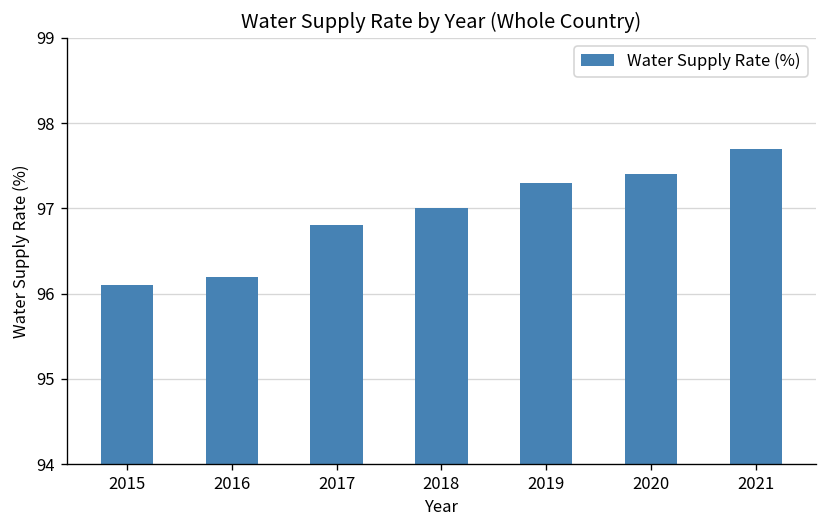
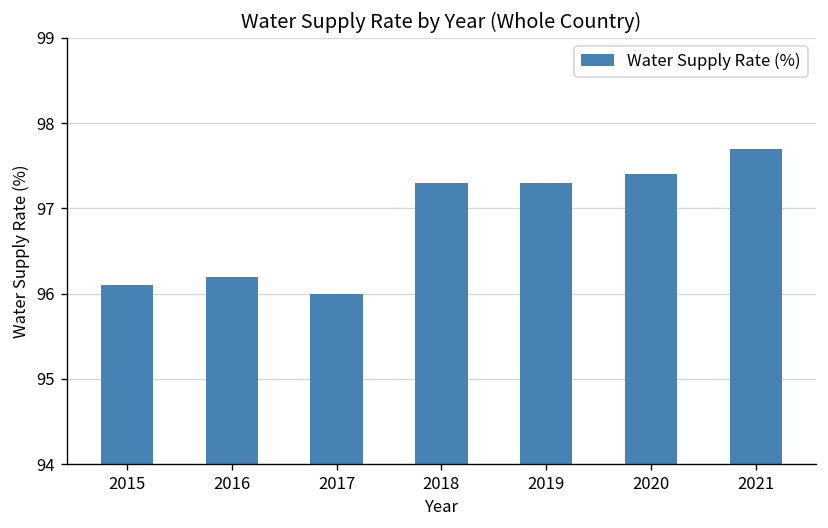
  {
    "2015": 96.1,
    "2016": 96.2,
-   "2017": 96.8,
-   "2018": 97.0,
+   "2017": 96.0,
+   "2018": 97.3,
    "2019": 97.3,
    "2020": 97.4,
    "2021": 97.7
  }
